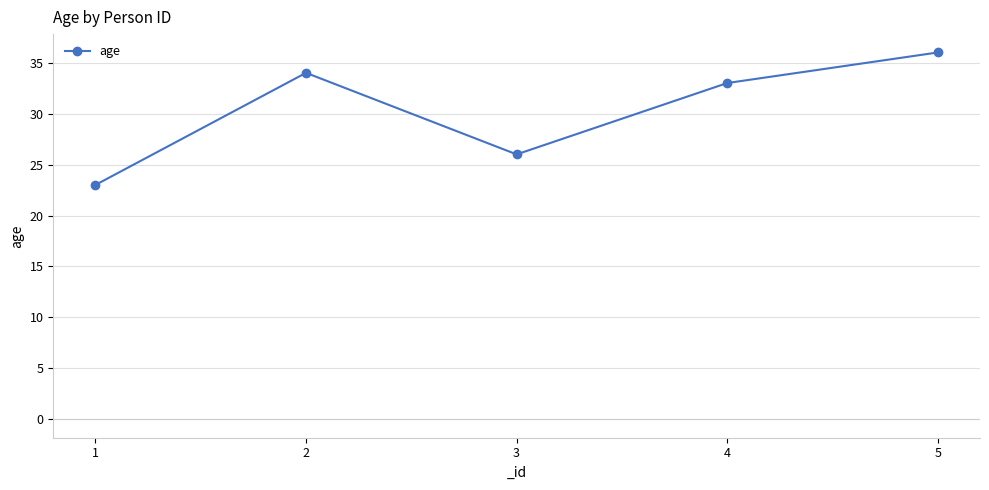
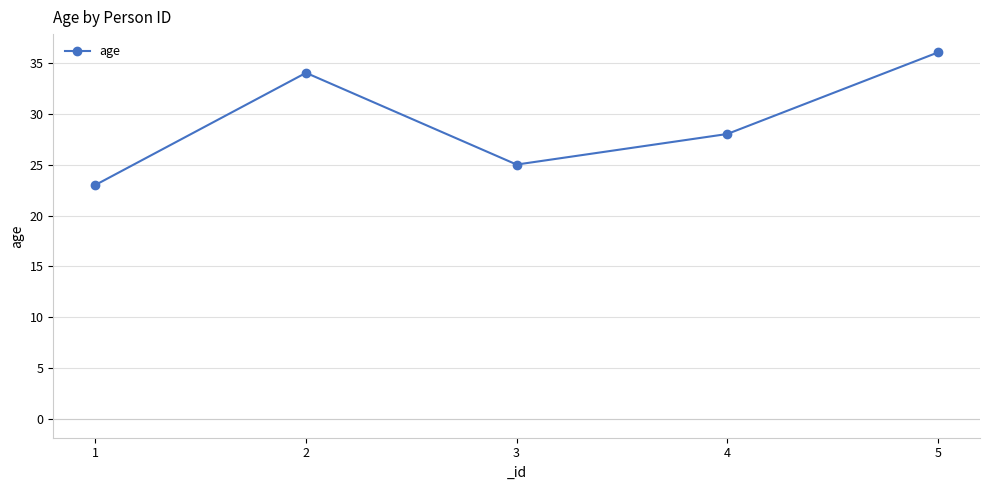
  {
    "1": 23,
    "2": 34,
-   "3": 26,
-   "4": 33,
+   "3": 25,
+   "4": 28,
    "5": 36
  }
